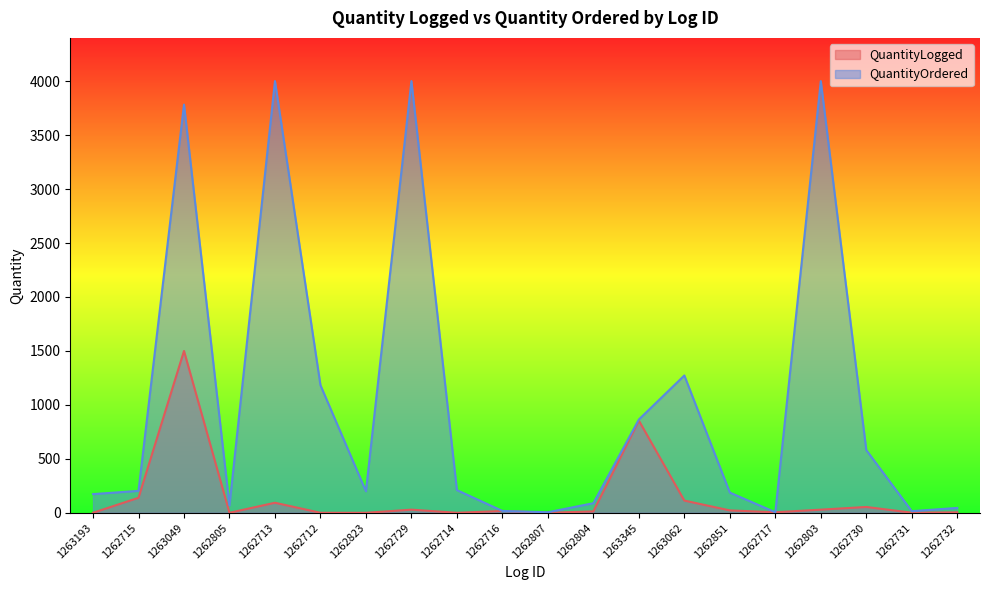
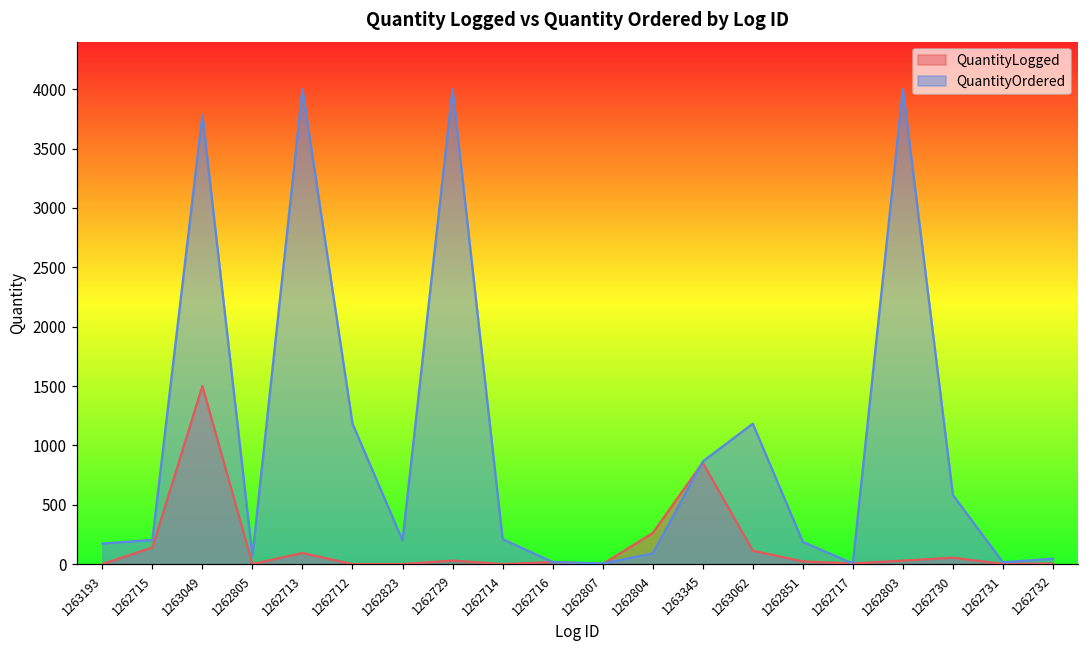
  {
    "QuantityLogged": {
      "1263193": 0,
      "1262715": 140,
      "1263049": 1500,
      "1262805": 0,
      "1262713": 90,
      "1262712": 0,
      "1262823": 0,
      "1262729": 30,
      "1262714": 0,
-     "1262804": 10,
+     "1262804": 260,
      "1263062": 110,
      "1262851": 20,
      "1262803": 30,
      "1262730": 60,
      "1262732": 10
    },
    "QuantityOrdered": {
      "1263193": 170,
      "1262715": 200,
      "1263049": 3780,
      "1262805": 70,
      "1262713": 4000,
      "1262712": 1180,
      "1262823": 200,
      "1262729": 4000,
      "1262714": 210,
      "1262804": 90,
-     "1263062": 1270,
+     "1263062": 1180,
      "1262851": 190,
      "1262803": 4000,
      "1262730": 580,
      "1262732": 50
    }
  }
